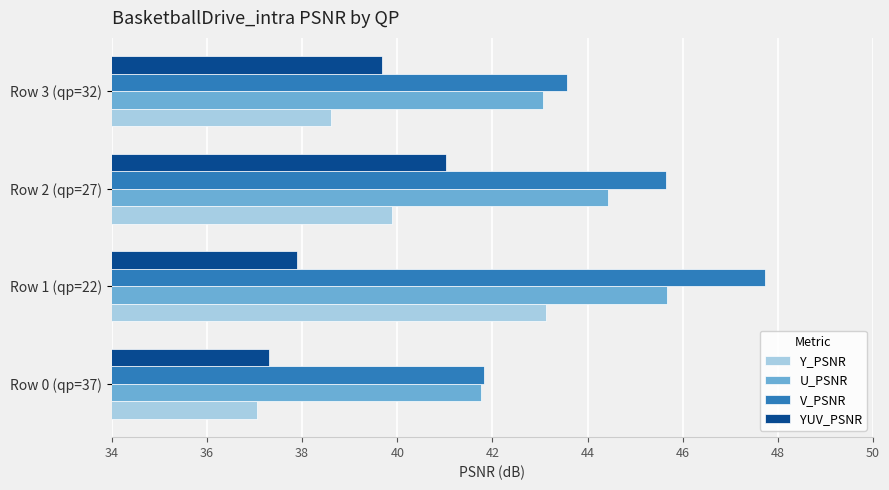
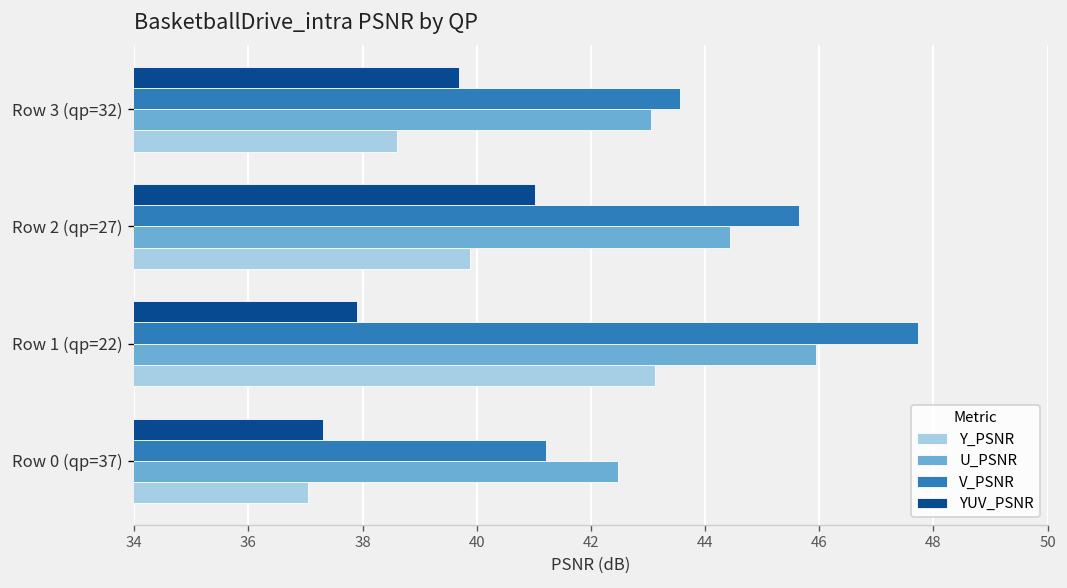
  {
    "Y_PSNR": {
      "Row 3 (qp=32)": 38.6,
      "Row 2 (qp=27)": 39.9,
      "Row 1 (qp=22)": 43.1,
      "Row 0 (qp=37)": 37.0
    },
    "U_PSNR": {
      "Row 3 (qp=32)": 43.1,
      "Row 2 (qp=27)": 44.4,
-     "Row 1 (qp=22)": 45.7,
-     "Row 0 (qp=37)": 41.8
+     "Row 1 (qp=22)": 45.9,
+     "Row 0 (qp=37)": 42.5
    },
    "V_PSNR": {
      "Row 3 (qp=32)": 43.6,
      "Row 2 (qp=27)": 45.6,
      "Row 1 (qp=22)": 47.7,
-     "Row 0 (qp=37)": 41.8
+     "Row 0 (qp=37)": 41.2
    },
    "YUV_PSNR": {
      "Row 3 (qp=32)": 39.7,
      "Row 2 (qp=27)": 41.0,
      "Row 1 (qp=22)": 37.9,
      "Row 0 (qp=37)": 37.3
    }
  }
